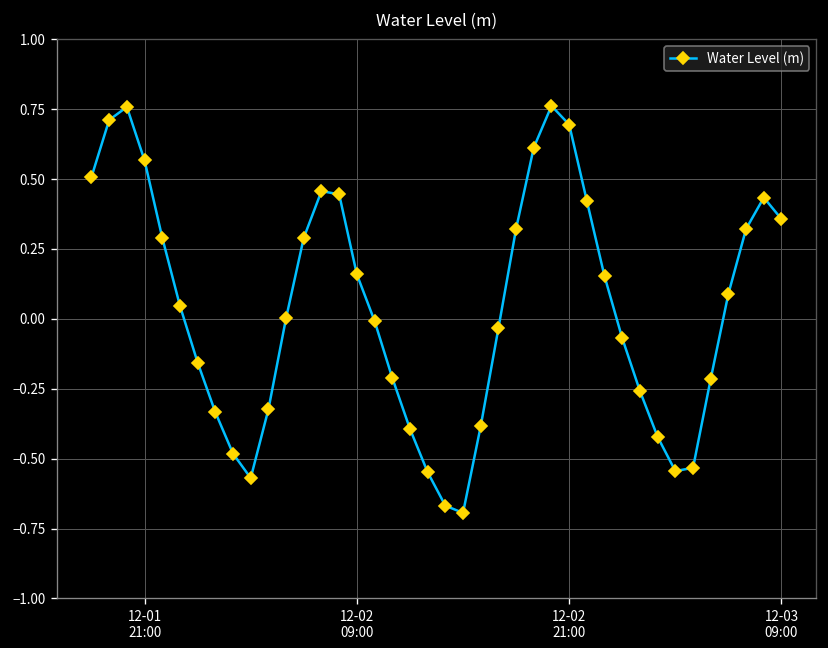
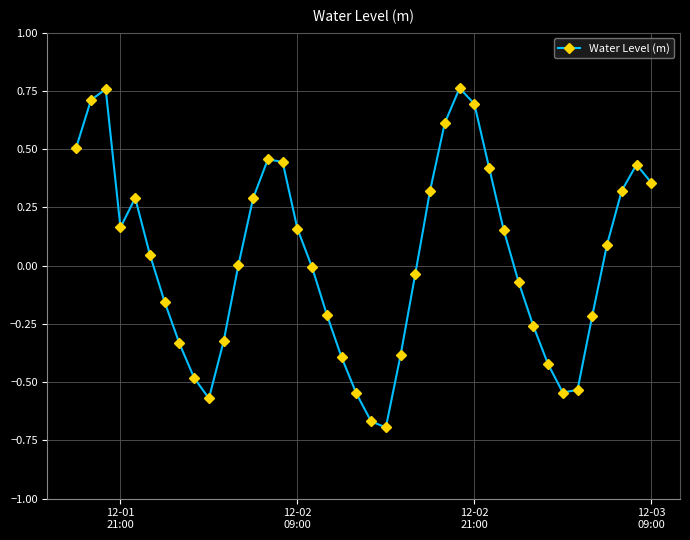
  {
-   "12-01 21:00": 0.57,
+   "12-01 21:00": 0.16,
    "12-02 09:00": 0.16,
    "12-02 21:00": 0.69,
    "12-03 09:00": 0.36
  }
